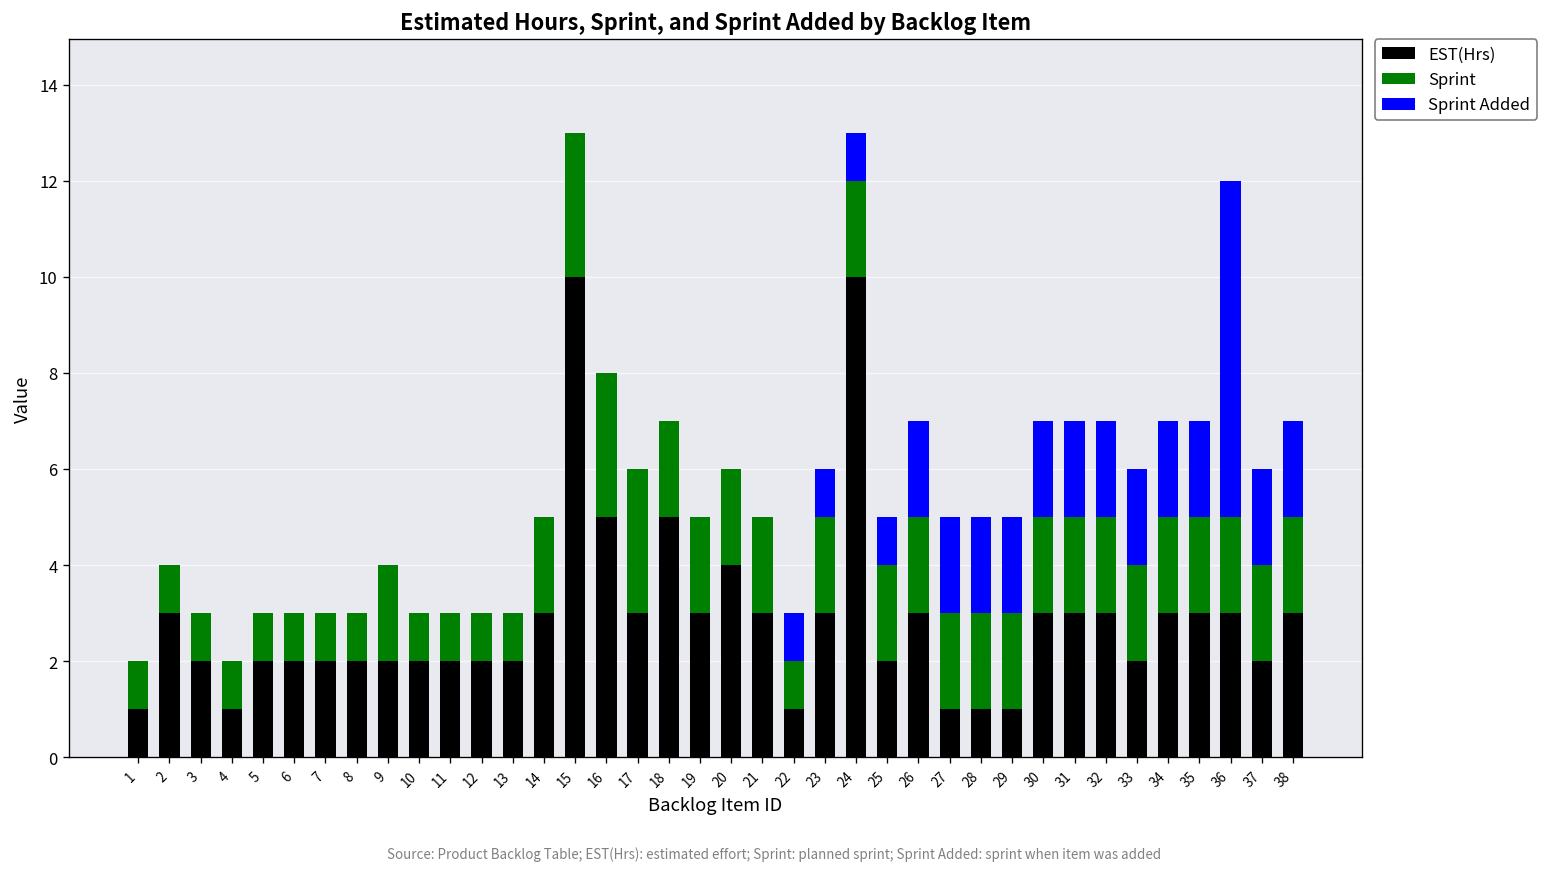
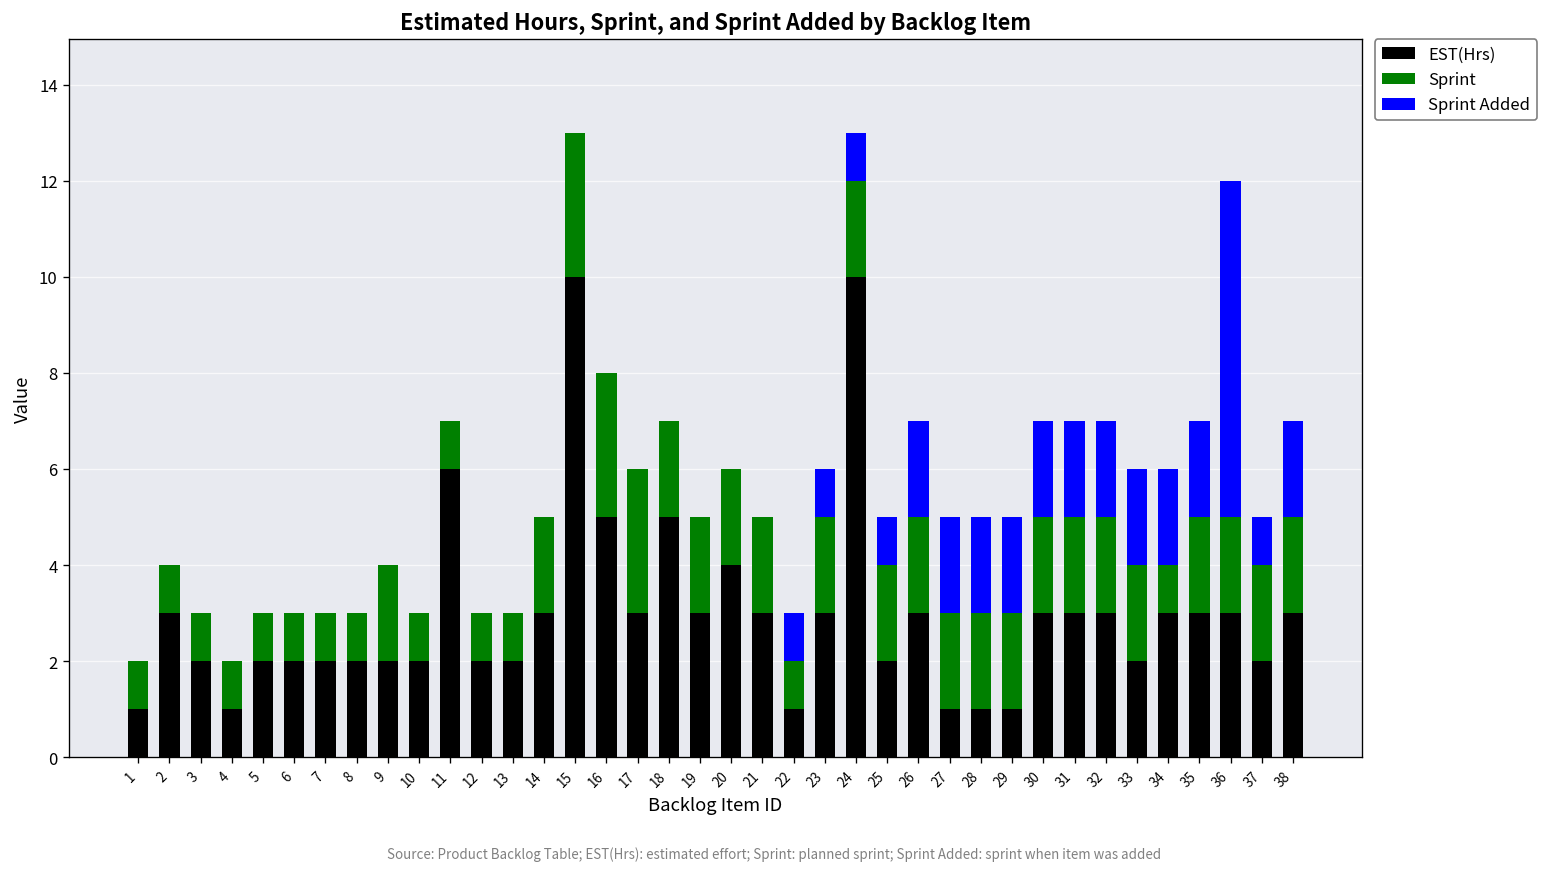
  {
    "EST(Hrs)": {
      "1": 1,
      "2": 3,
      "3": 2,
      "4": 1,
      "5": 2,
      "6": 2,
      "7": 2,
      "8": 2,
      "9": 2,
      "10": 2,
-     "11": 2,
+     "11": 6,
      "12": 2,
      "13": 2,
      "14": 3,
      "15": 10,
      "16": 5,
      "17": 3,
      "18": 5,
      "19": 3,
      "20": 4,
      "21": 3,
      "22": 1,
      "23": 3,
      "24": 10,
      "25": 2,
      "26": 3,
      "27": 1,
      "28": 1,
      "29": 1,
      "30": 3,
      "31": 3,
      "32": 3,
      "33": 2,
      "34": 3,
      "35": 3,
      "36": 3,
      "37": 2,
      "38": 3
    },
    "Sprint": {
      "1": 1,
      "2": 1,
      "3": 1,
      "4": 1,
      "5": 1,
      "6": 1,
      "7": 1,
      "8": 1,
      "9": 2,
      "10": 1,
      "11": 1,
      "12": 1,
      "13": 1,
      "14": 2,
      "15": 3,
      "16": 3,
      "17": 3,
      "18": 2,
      "19": 2,
      "20": 2,
      "21": 2,
      "22": 1,
      "23": 2,
      "24": 2,
      "25": 2,
      "26": 2,
      "27": 2,
      "28": 2,
      "29": 2,
      "30": 2,
      "31": 2,
      "32": 2,
      "33": 2,
-     "34": 2,
+     "34": 1,
      "35": 2,
      "36": 2,
      "37": 2,
      "38": 2
    },
    "Sprint Added": {
      "1": 0,
      "2": 0,
      "3": 0,
      "4": 0,
      "5": 0,
      "6": 0,
      "7": 0,
      "8": 0,
      "9": 0,
      "10": 0,
      "11": 0,
      "12": 0,
      "13": 0,
      "14": 0,
      "15": 0,
      "16": 0,
      "17": 0,
      "18": 0,
      "19": 0,
      "20": 0,
      "21": 0,
      "22": 1,
      "23": 1,
      "24": 1,
      "25": 1,
      "26": 2,
      "27": 2,
      "28": 2,
      "29": 2,
      "30": 2,
      "31": 2,
      "32": 2,
      "33": 2,
      "34": 2,
      "35": 2,
      "36": 7,
-     "37": 2,
+     "37": 1,
      "38": 2
    }
  }
